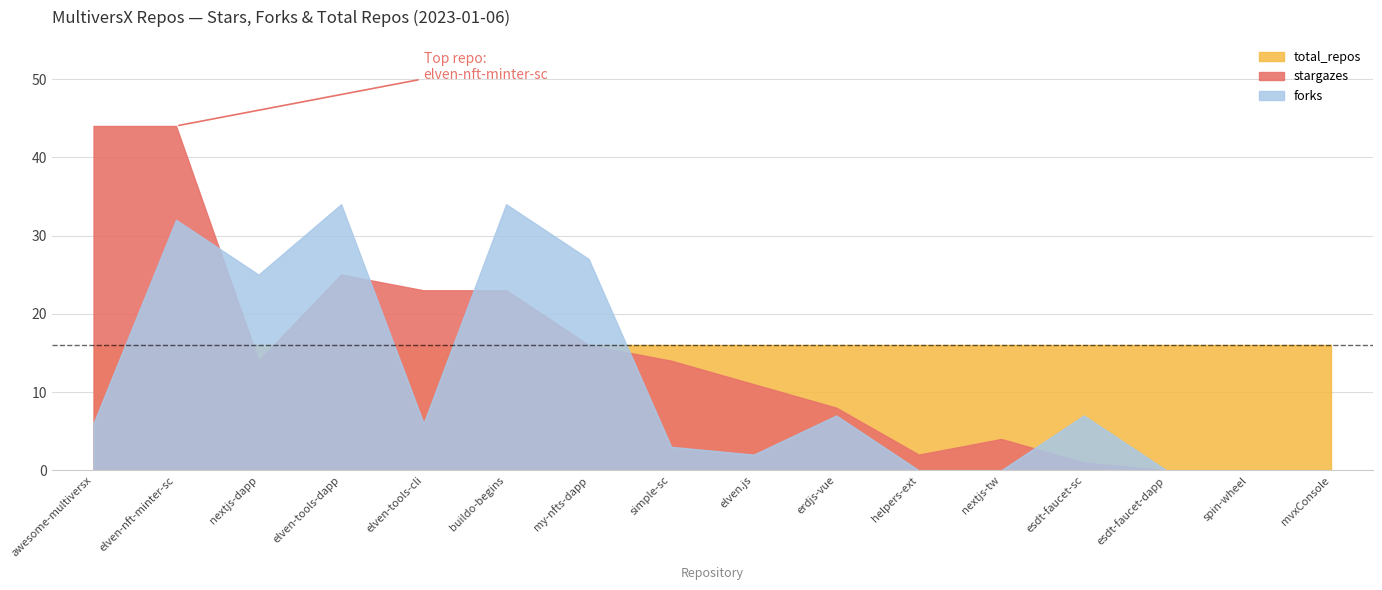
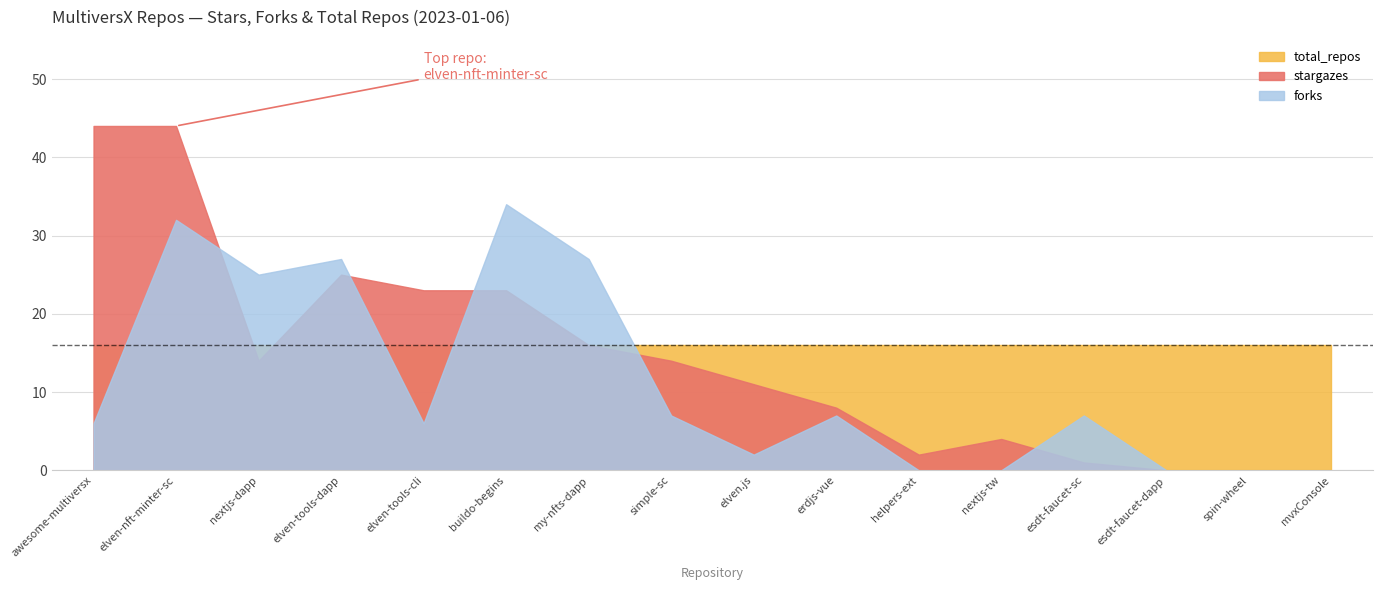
  {
    "total_repos": {
      "awesome-multiversx": 16,
      "elven-nft-minter-sc": 16,
      "nextjs-dapp": 16,
      "elven-tools-dapp": 16,
      "elven-tools-cli": 16,
      "buildo-begins": 16,
      "simple-sc": 16,
      "elven.js": 16,
      "erdjs-vue": 16,
      "helpers-ext": 16,
      "nextjs-tw": 16,
      "esdt-faucet-sc": 16,
      "esdt-faucet-dapp": 16,
      "spin-wheel": 16,
      "mvxConsole": 16
    },
    "stargazes": {
      "awesome-multiversx": 44,
      "elven-nft-minter-sc": 44,
      "nextjs-dapp": 14,
      "elven-tools-dapp": 25,
      "elven-tools-cli": 23,
      "buildo-begins": 23,
      "simple-sc": 14,
      "elven.js": 11,
      "erdjs-vue": 8,
      "helpers-ext": 2,
      "nextjs-tw": 4,
      "esdt-faucet-sc": 1
    },
    "forks": {
      "awesome-multiversx": 6,
      "elven-nft-minter-sc": 32,
      "nextjs-dapp": 25,
-     "elven-tools-dapp": 34,
+     "elven-tools-dapp": 27,
      "elven-tools-cli": 6,
      "buildo-begins": 34,
      "my-nfts-dapp": 27,
-     "simple-sc": 3,
+     "simple-sc": 7,
      "elven.js": 2,
      "erdjs-vue": 7,
      "helpers-ext": 0,
      "nextjs-tw": 0,
      "esdt-faucet-sc": 7
    }
  }
